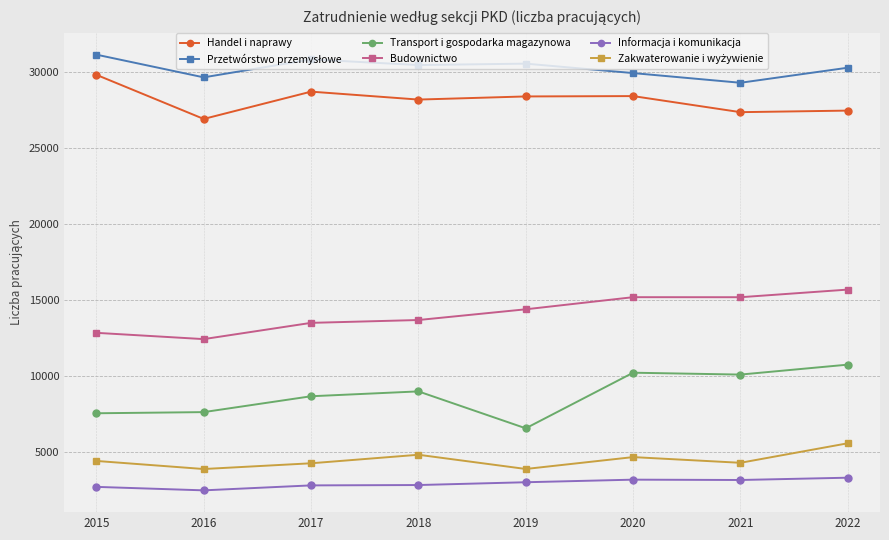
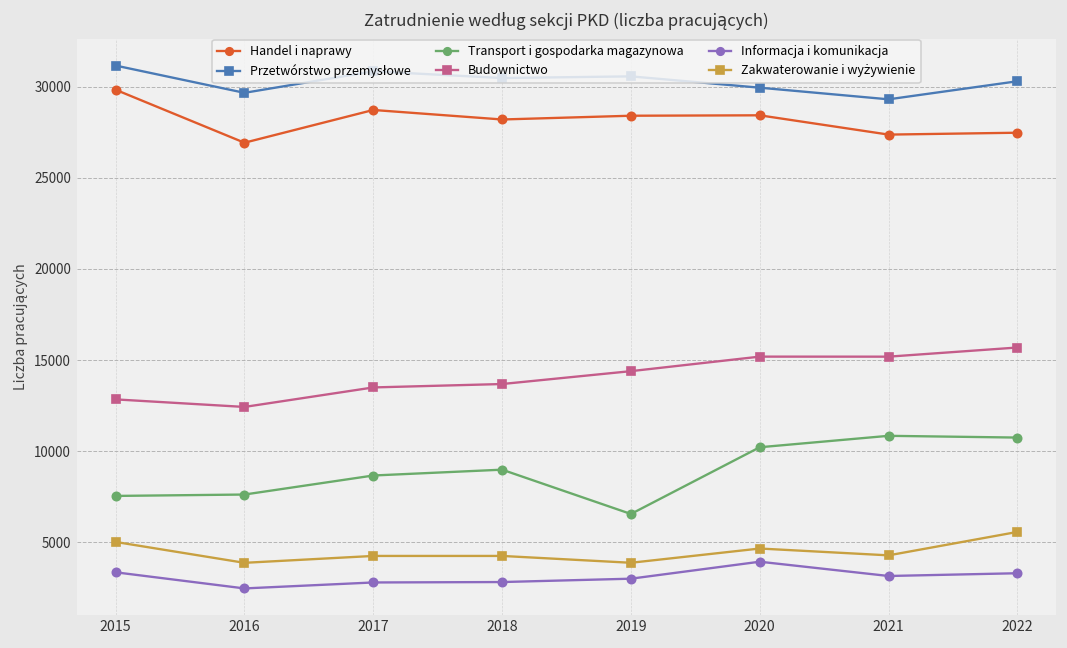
  {
    "Handel i naprawy": {
      "2015": 29800,
      "2016": 26900,
      "2017": 28700,
      "2018": 28200,
      "2019": 28400,
      "2020": 28400,
      "2021": 27400,
      "2022": 27500
    },
    "Przetwórstwo przemysłowe": {
      "2015": 31200,
      "2016": 29700,
      "2020": 29900,
      "2021": 29300,
      "2022": 30300
    },
    "Transport i gospodarka magazynowa": {
      "2015": 7600,
      "2016": 7600,
      "2017": 8700,
      "2018": 9000,
      "2019": 6600,
      "2020": 10200,
-     "2021": 10100,
+     "2021": 10800,
      "2022": 10800
    },
    "Budownictwo": {
      "2015": 12800,
      "2016": 12400,
      "2017": 13500,
      "2018": 13700,
      "2019": 14400,
      "2020": 15200,
      "2021": 15200,
      "2022": 15700
    },
    "Informacja i komunikacja": {
-     "2015": 2700,
+     "2015": 3400,
      "2016": 2500,
      "2017": 2800,
      "2018": 2800,
      "2019": 3000,
-     "2020": 3200,
+     "2020": 3900,
      "2021": 3200,
      "2022": 3300
    },
    "Zakwaterowanie i wyżywienie": {
-     "2015": 4400,
+     "2015": 5000,
      "2016": 3900,
      "2017": 4300,
-     "2018": 4800,
+     "2018": 4300,
      "2019": 3900,
      "2020": 4700,
      "2021": 4300,
      "2022": 5600
    }
  }
